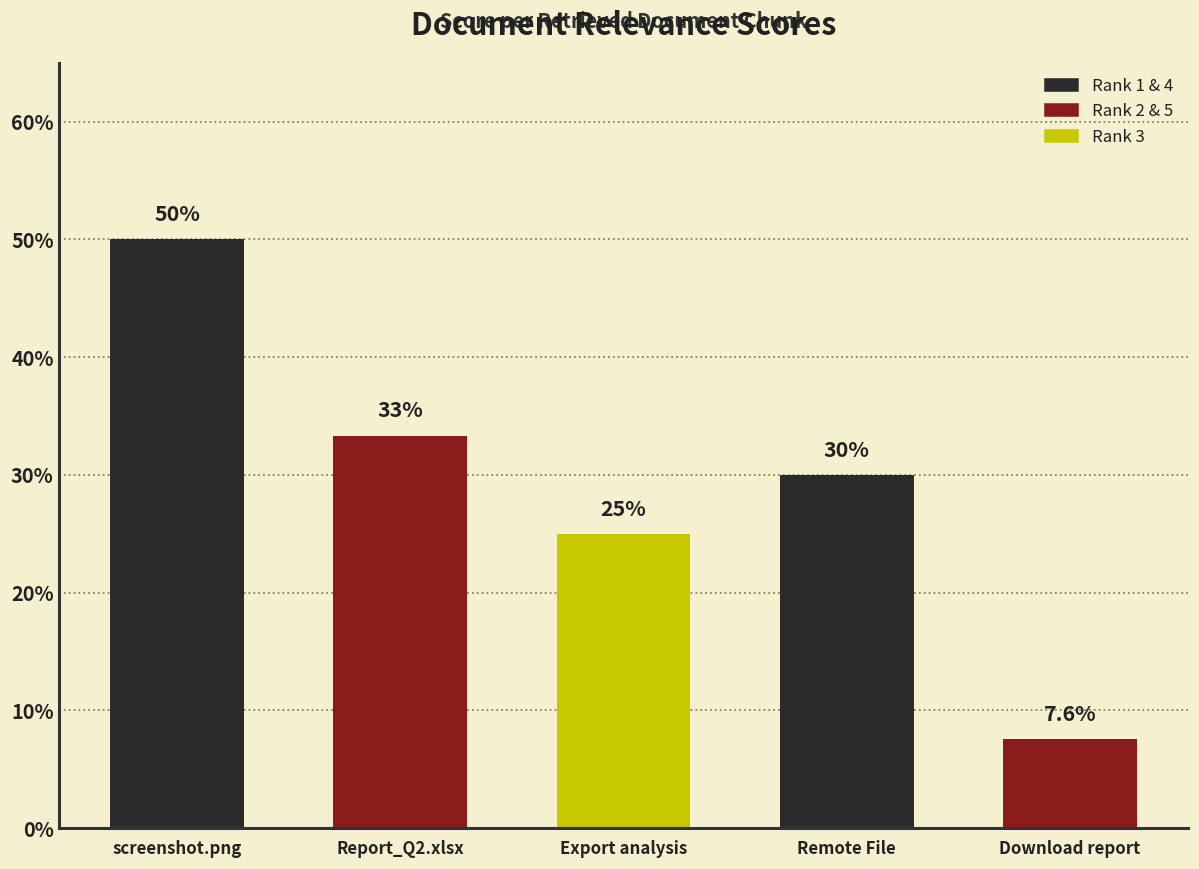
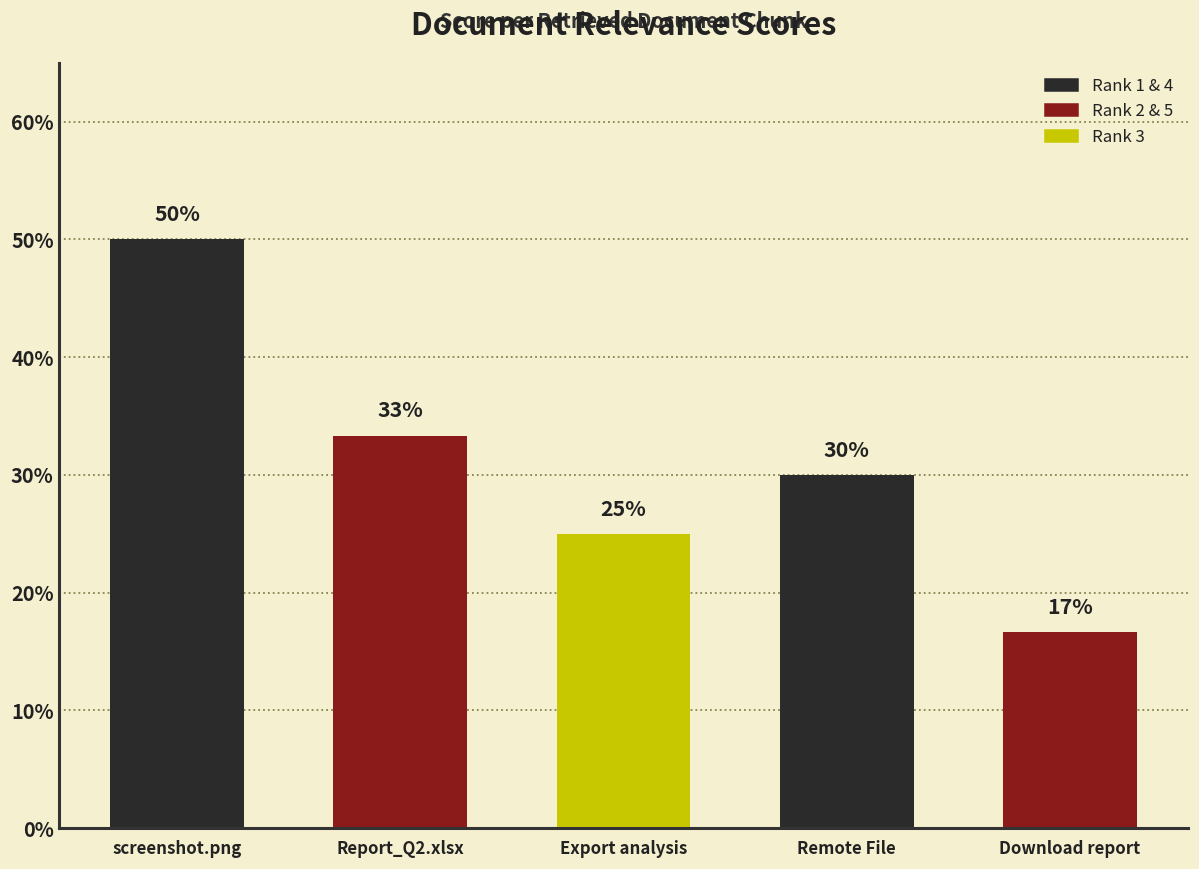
  {
    "screenshot.png": "50%",
    "Report_Q2.xlsx": "33%",
    "Export analysis": "25%",
    "Remote File": "30%",
-   "Download report": "7.6%"
+   "Download report": "17%"
  }
